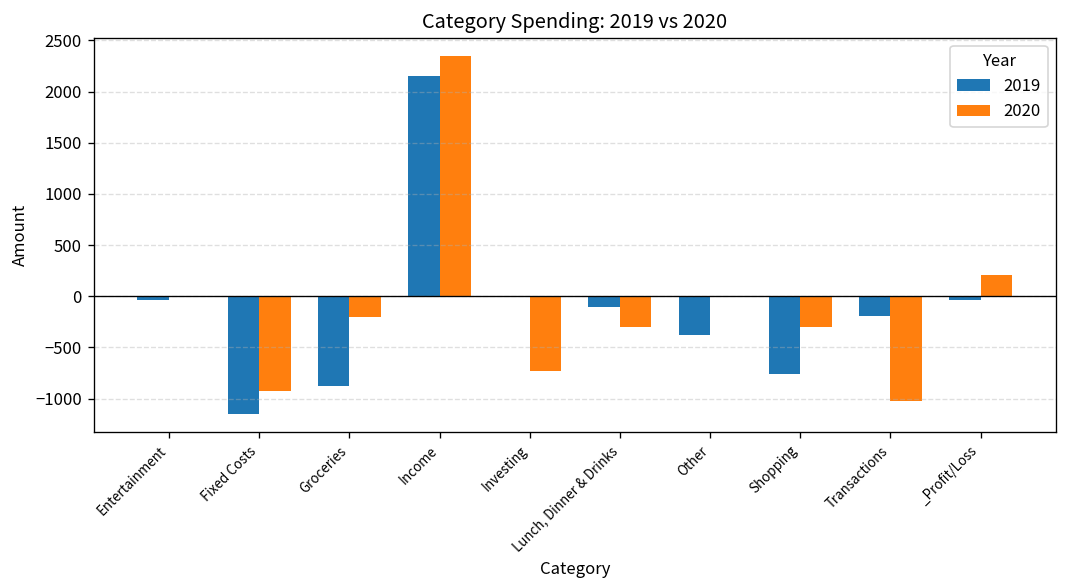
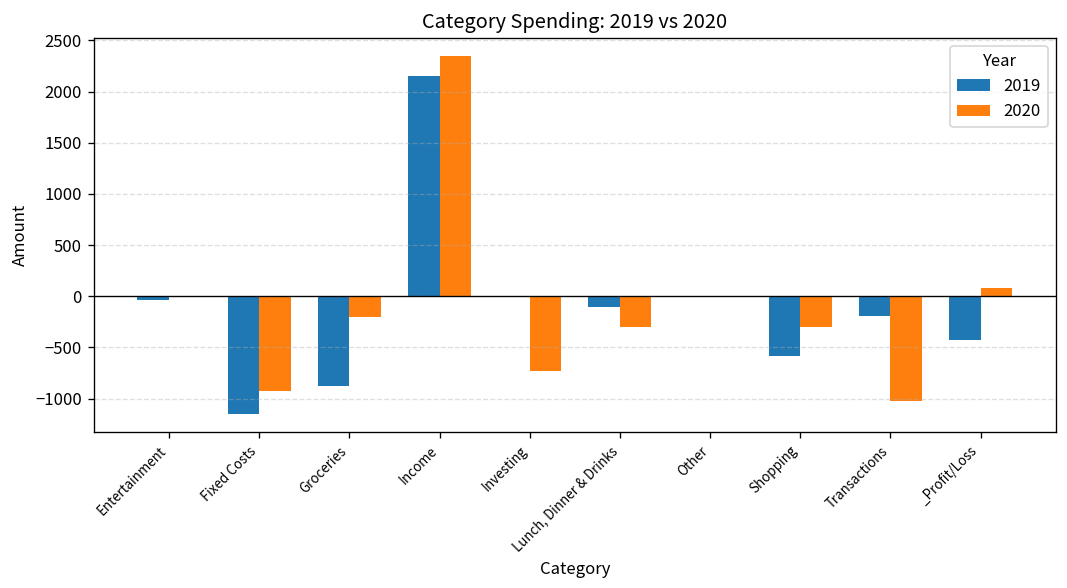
  {
    "2019": {
      "Entertainment": 0,
      "Fixed Costs": -1200,
      "Groceries": -900,
      "Income": 2200,
      "Investing": 0,
      "Lunch, Dinner & Drinks": -100,
-     "Other": -400,
-     "Shopping": -800,
+     "Other": 0,
+     "Shopping": -600,
      "Transactions": -200,
-     "_Profit/Loss": 0
+     "_Profit/Loss": -400
    },
    "2020": {
      "Fixed Costs": -900,
      "Groceries": -200,
      "Income": 2400,
      "Investing": -700,
      "Lunch, Dinner & Drinks": -300,
      "Shopping": -300,
      "Transactions": -1000,
-     "_Profit/Loss": 200
+     "_Profit/Loss": 100
    }
  }
